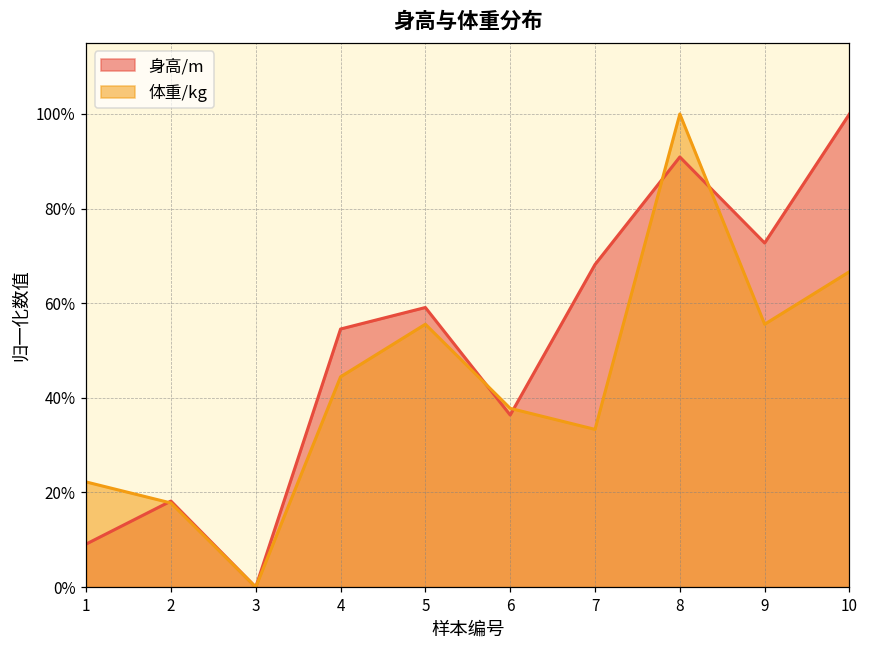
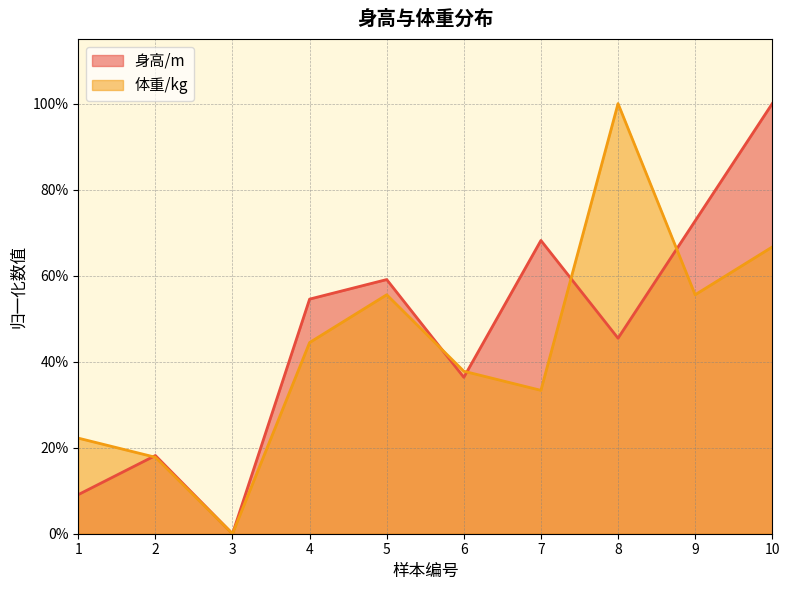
  {
    "身高/m": {
      "1": "9%",
      "4": "55%",
      "5": "59%",
      "6": "36%",
      "7": "68%",
-     "8": "91%",
+     "8": "45%",
      "9": "73%",
      "10": "100%"
    },
    "体重/kg": {
      "1": "22%",
      "4": "44%",
      "5": "56%",
      "6": "38%",
      "7": "33%",
      "8": "100%",
      "9": "56%",
      "10": "67%"
    }
  }
